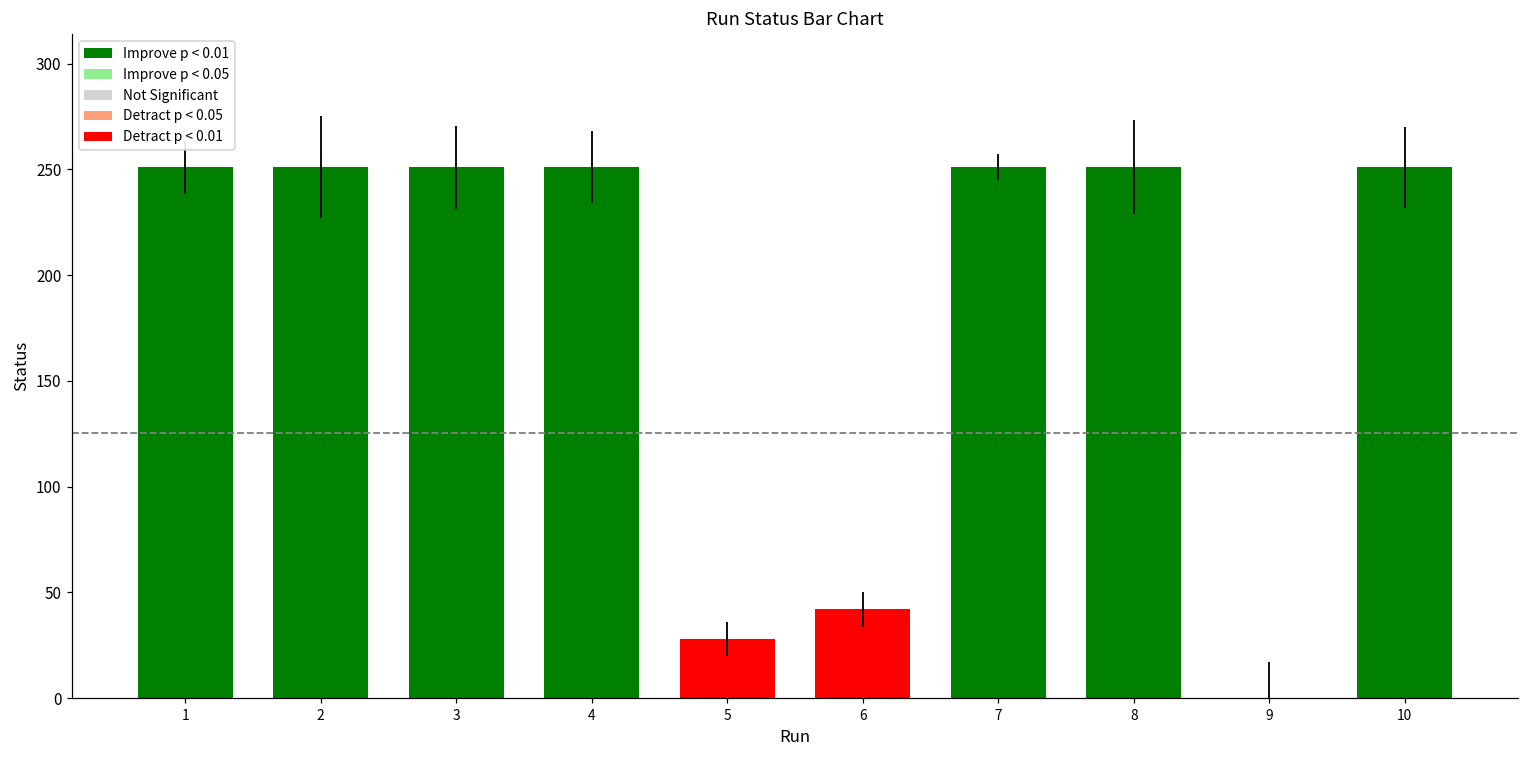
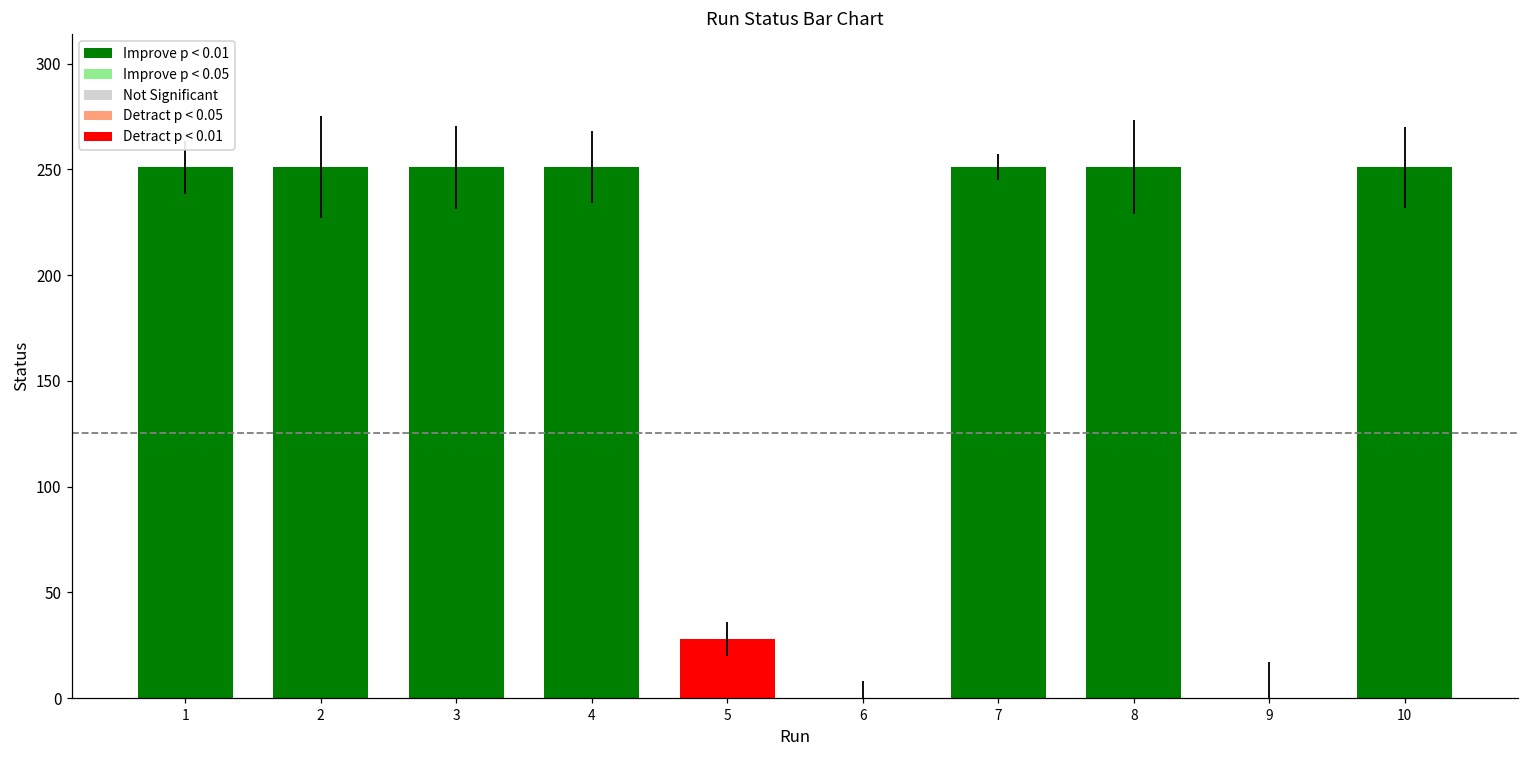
  {
    "1": 251,
    "2": 251,
    "3": 251,
    "4": 251,
    "5": 28,
-   "6": 42,
+   "6": 0,
    "7": 251,
    "8": 251,
    "9": 0,
    "10": 251
  }
